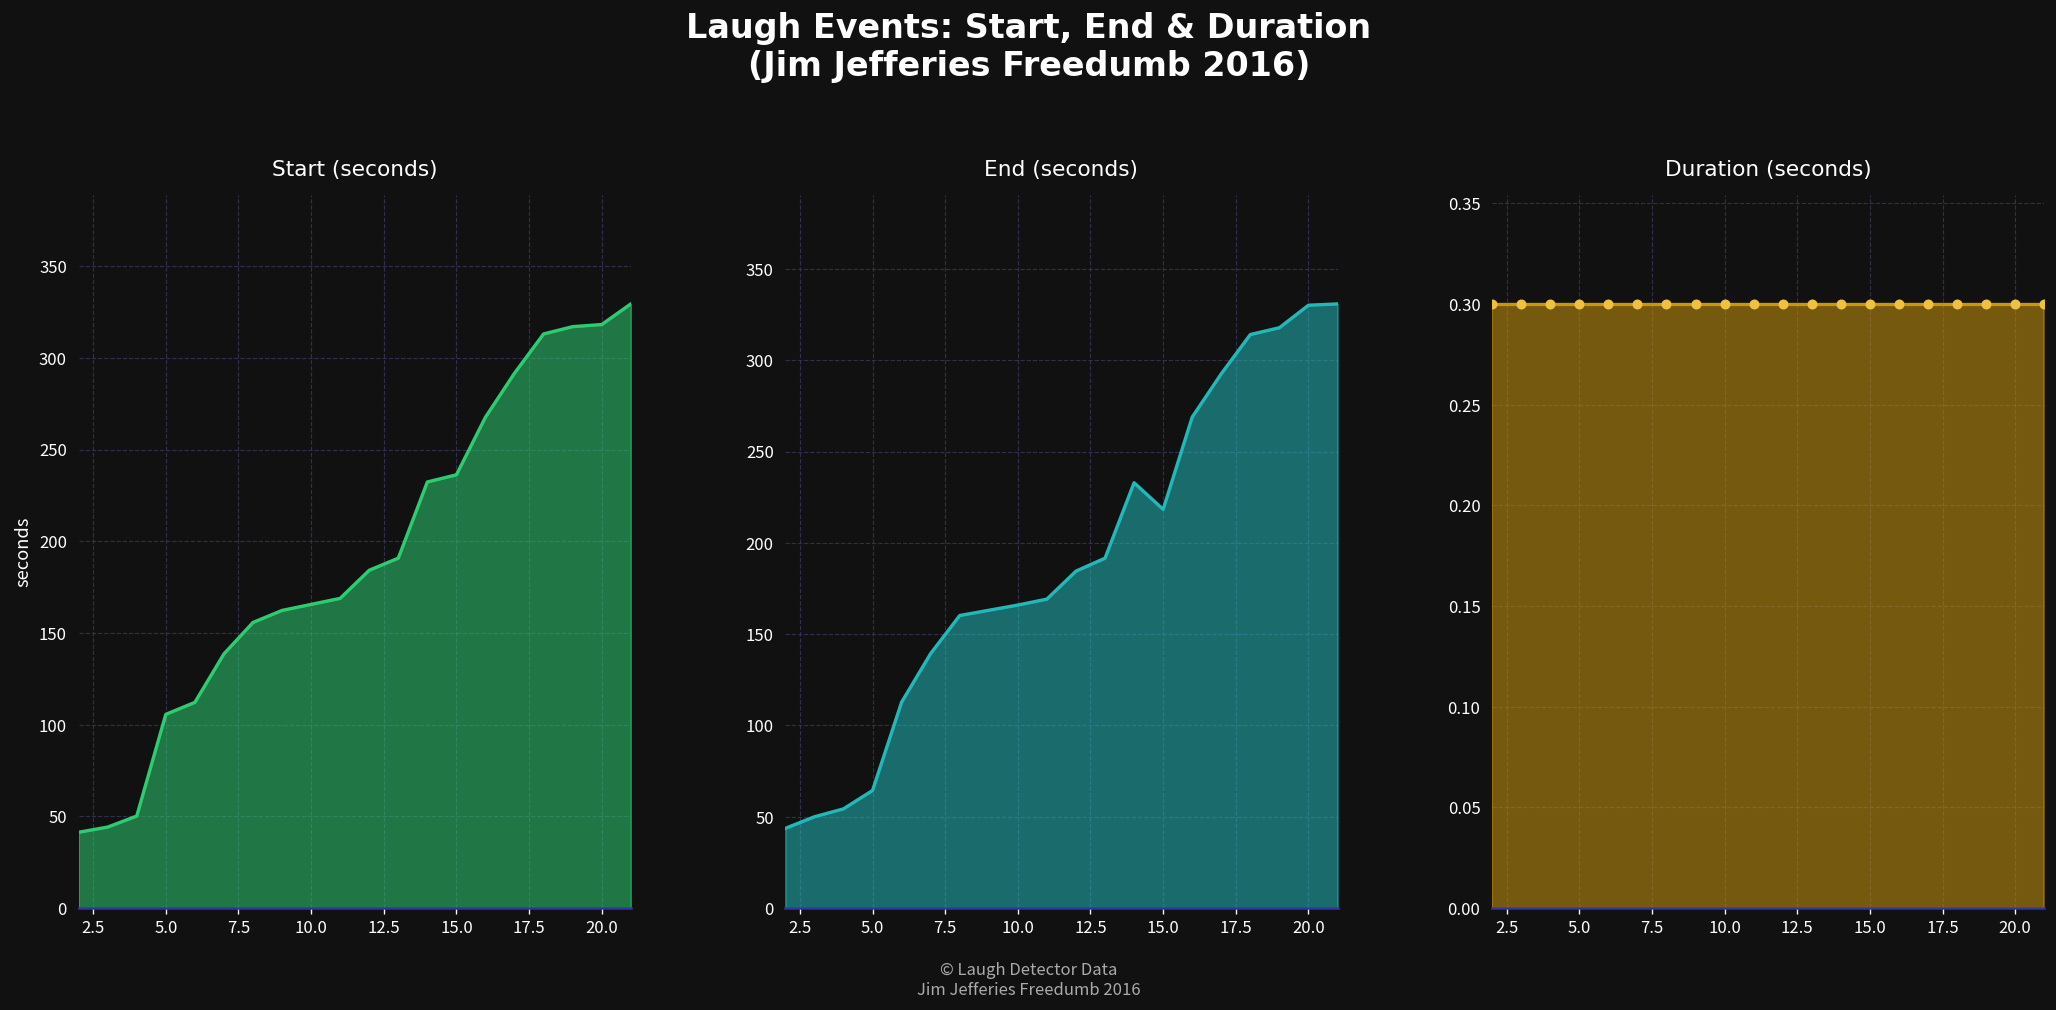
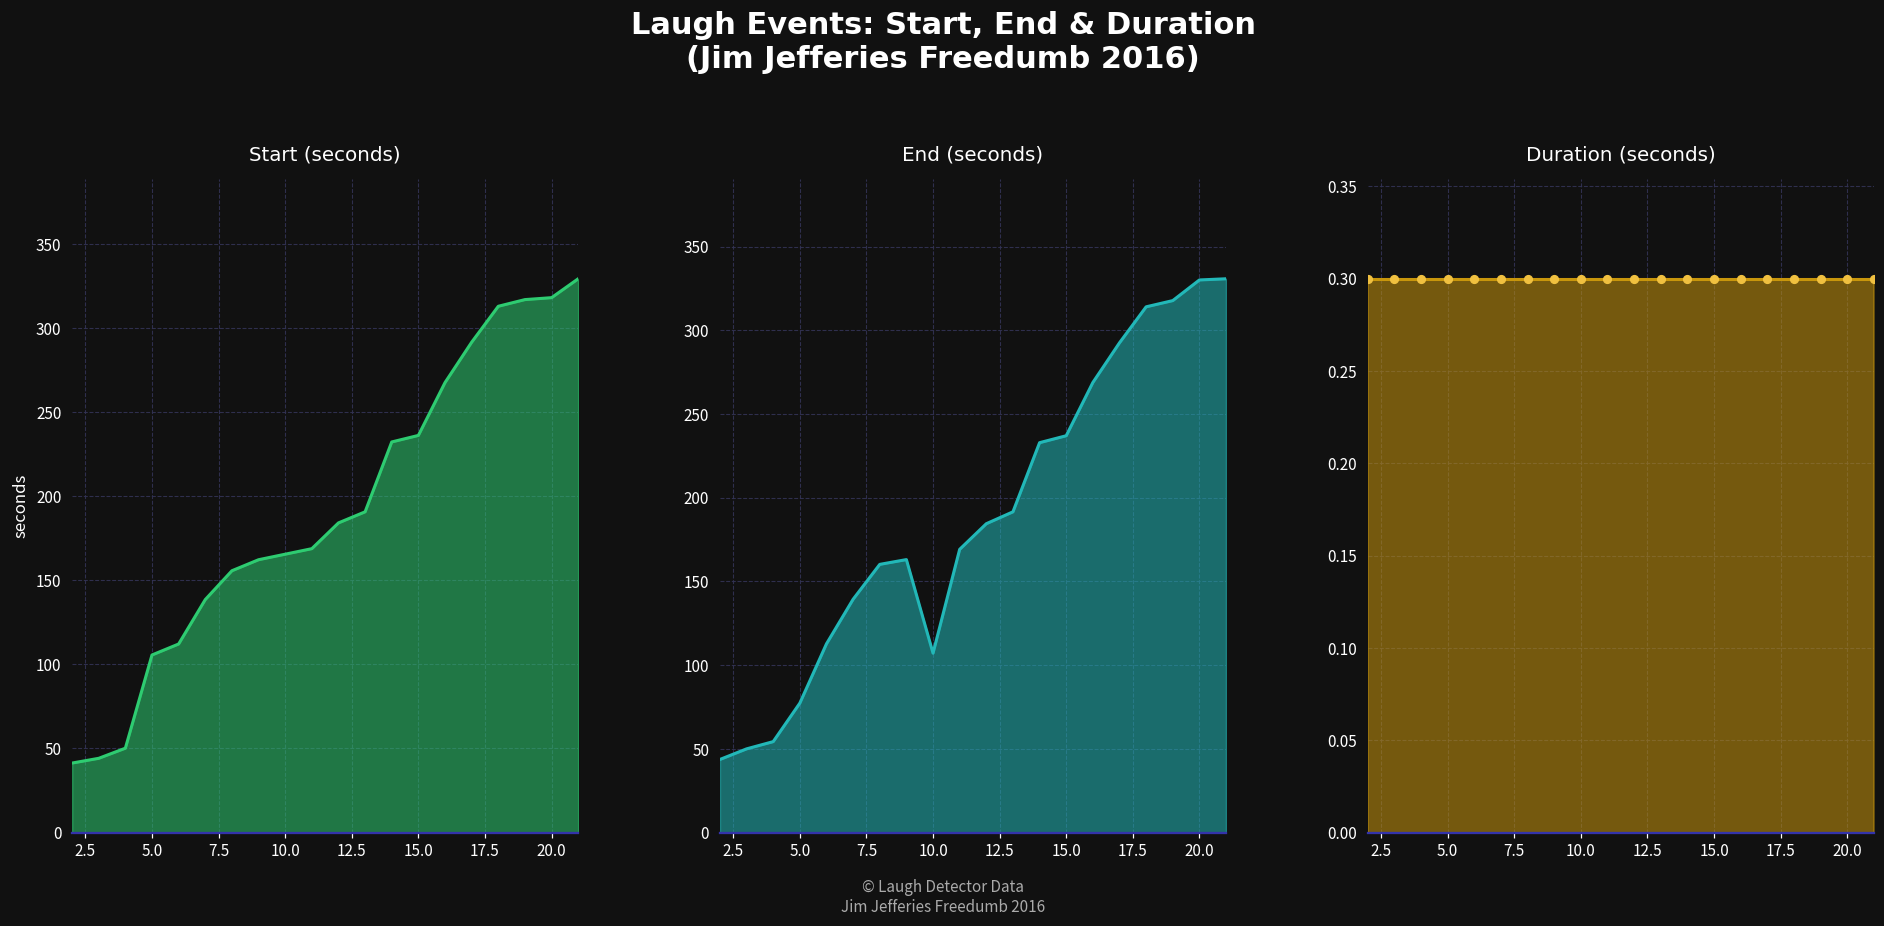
  {
    "Start (seconds)": {
      "5.0": 106,
      "10.0": 166,
      "15.0": 236,
      "20.0": 318
    },
    "End (seconds)": {
-     "5.0": 64,
-     "10.0": 166,
-     "15.0": 218,
+     "5.0": 77,
+     "10.0": 107,
+     "15.0": 237,
      "20.0": 330
    },
    "Duration (seconds)": {
      "5.0": 0.300,
      "10.0": 0.300,
      "15.0": 0.300,
      "20.0": 0.300
    }
  }
